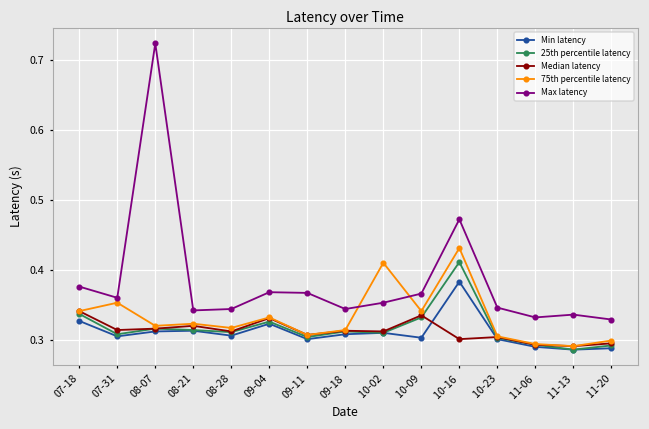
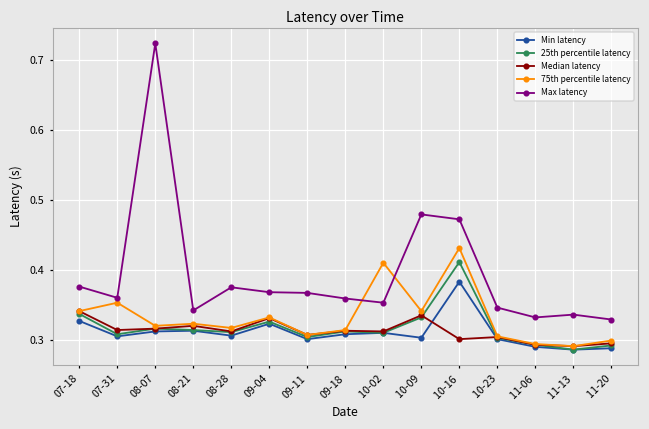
  {
    "Min latency": {
      "07-18": 0.33,
      "08-28": 0.31,
      "09-18": 0.31,
      "10-09": 0.30,
      "10-16": 0.38,
      "11-20": 0.29
    },
    "25th percentile latency": {
      "07-18": 0.34,
      "10-16": 0.41
    },
    "Median latency": {
      "07-31": 0.31,
      "10-16": 0.30
    },
    "75th percentile latency": {
      "07-31": 0.35,
      "08-07": 0.32,
      "08-28": 0.32,
      "10-02": 0.41,
      "10-09": 0.34,
      "10-16": 0.43
    },
    "Max latency": {
      "07-18": 0.38,
      "07-31": 0.36,
      "08-07": 0.72,
      "08-21": 0.34,
-     "08-28": 0.34,
+     "08-28": 0.38,
      "09-04": 0.37,
      "09-11": 0.37,
-     "09-18": 0.34,
+     "09-18": 0.36,
      "10-02": 0.35,
-     "10-09": 0.37,
+     "10-09": 0.48,
      "10-16": 0.47,
      "10-23": 0.35,
      "11-06": 0.33,
      "11-13": 0.34,
      "11-20": 0.33
    }
  }
